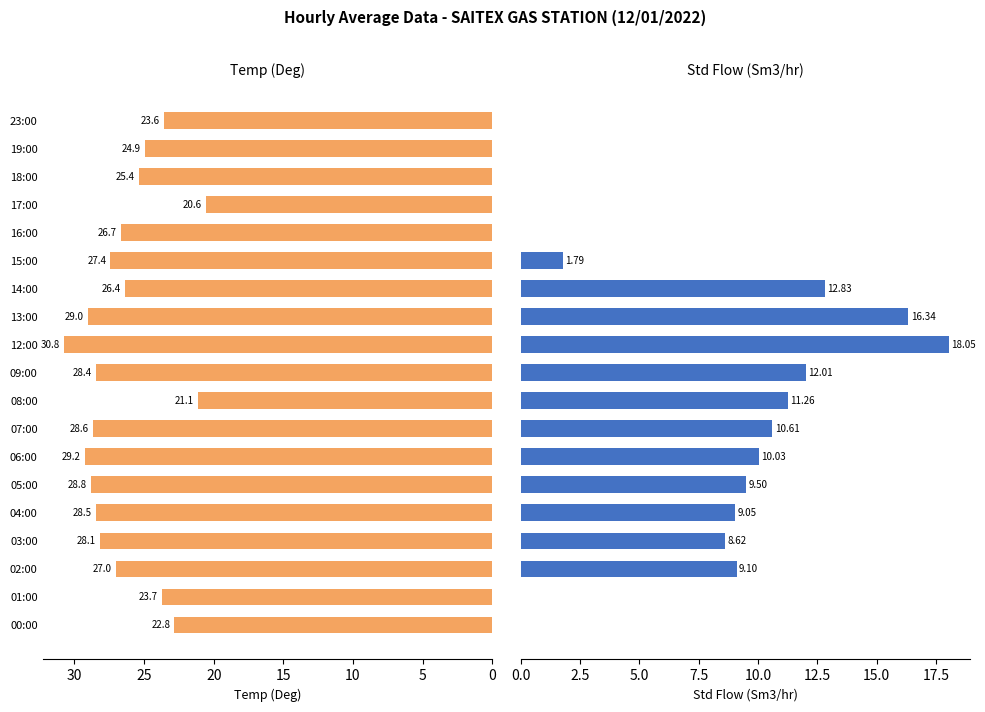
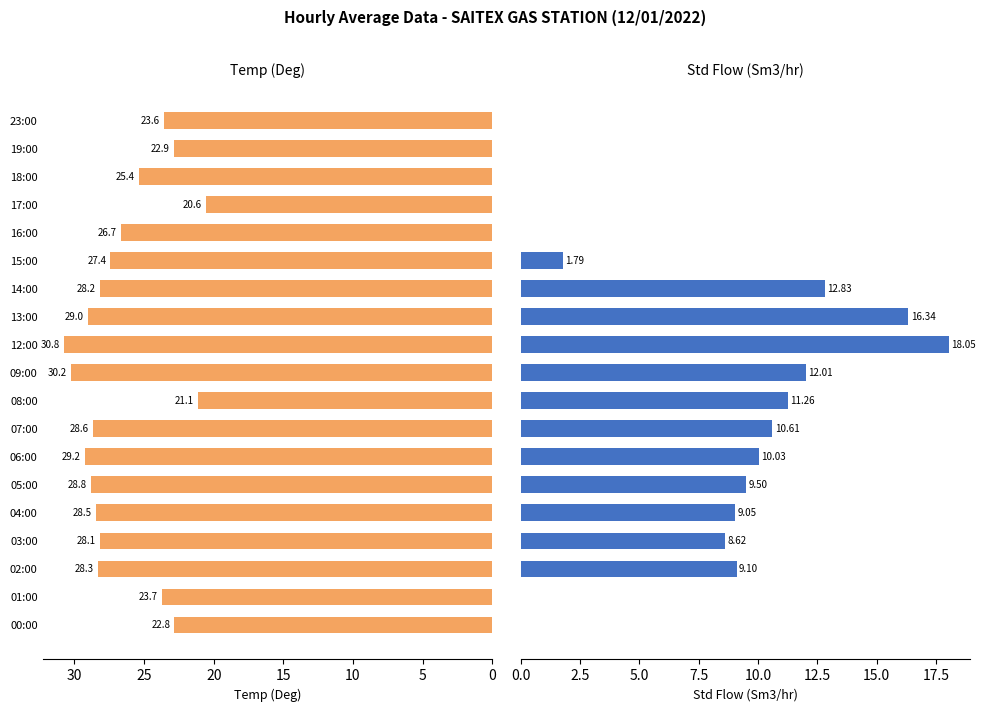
  {
    "Temp (Deg)": {
      "23:00": 23.6,
-     "19:00": 24.9,
+     "19:00": 22.9,
      "18:00": 25.4,
      "17:00": 20.6,
      "16:00": 26.7,
      "15:00": 27.4,
-     "14:00": 26.4,
+     "14:00": 28.2,
      "13:00": 29.0,
      "12:00": 30.8,
-     "09:00": 28.4,
+     "09:00": 30.2,
      "08:00": 21.1,
      "07:00": 28.6,
      "06:00": 29.2,
      "05:00": 28.8,
      "04:00": 28.5,
      "03:00": 28.1,
-     "02:00": 27.0,
+     "02:00": 28.3,
      "01:00": 23.7,
      "00:00": 22.8
    }
  }
